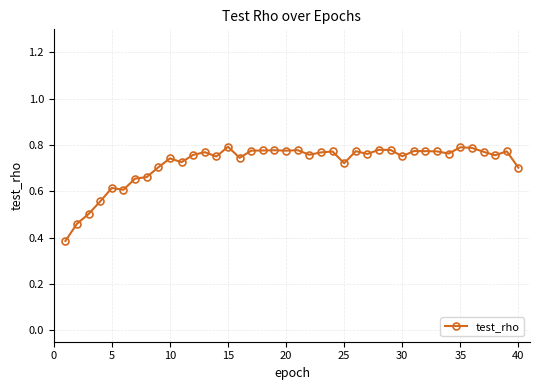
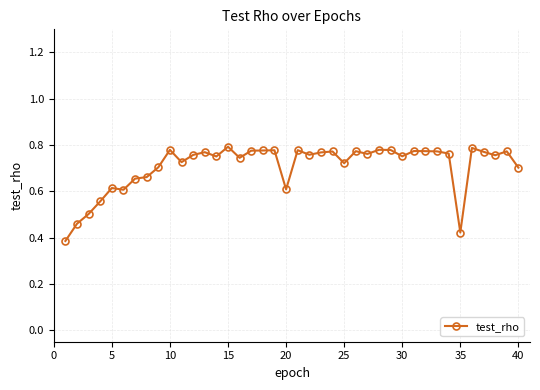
  {
    "5": 0.61,
-   "10": 0.74,
+   "10": 0.78,
    "15": 0.79,
-   "20": 0.78,
+   "20": 0.61,
    "25": 0.72,
    "30": 0.75,
-   "35": 0.79,
+   "35": 0.42,
    "40": 0.70
  }
